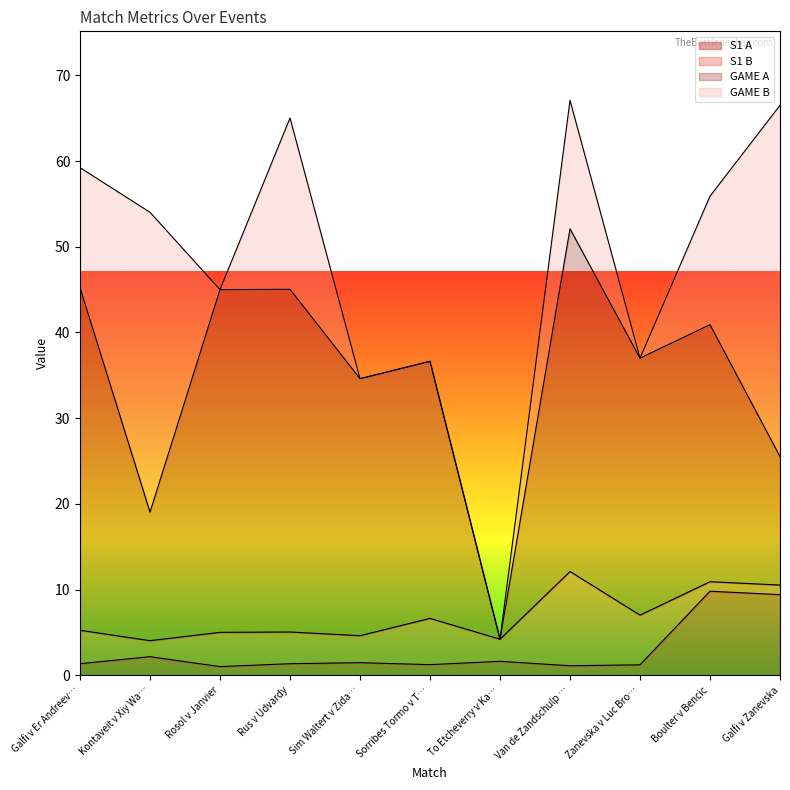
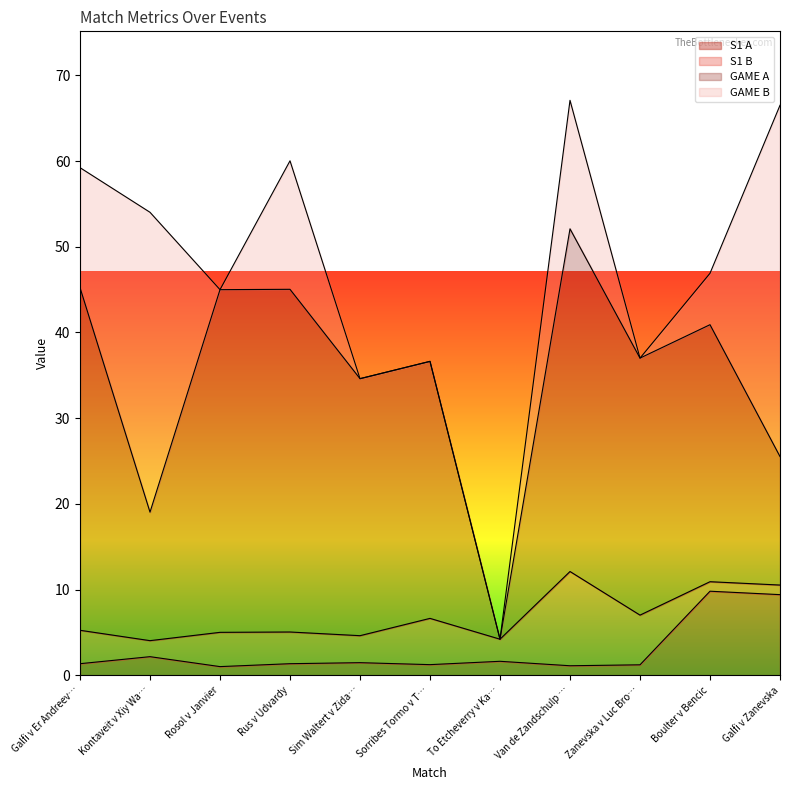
  {
    "GAME B": {
      "Galfi v Er Andreev…": 14,
      "Kontaveit v Xiy Wa…": 35,
-     "Rus v Udvardy": 20,
+     "Rus v Udvardy": 15,
      "Van de Zandschulp …": 15,
-     "Boulter v Bencic": 15,
+     "Boulter v Bencic": 6,
      "Galfi v Zanevska": 41
    }
  }
